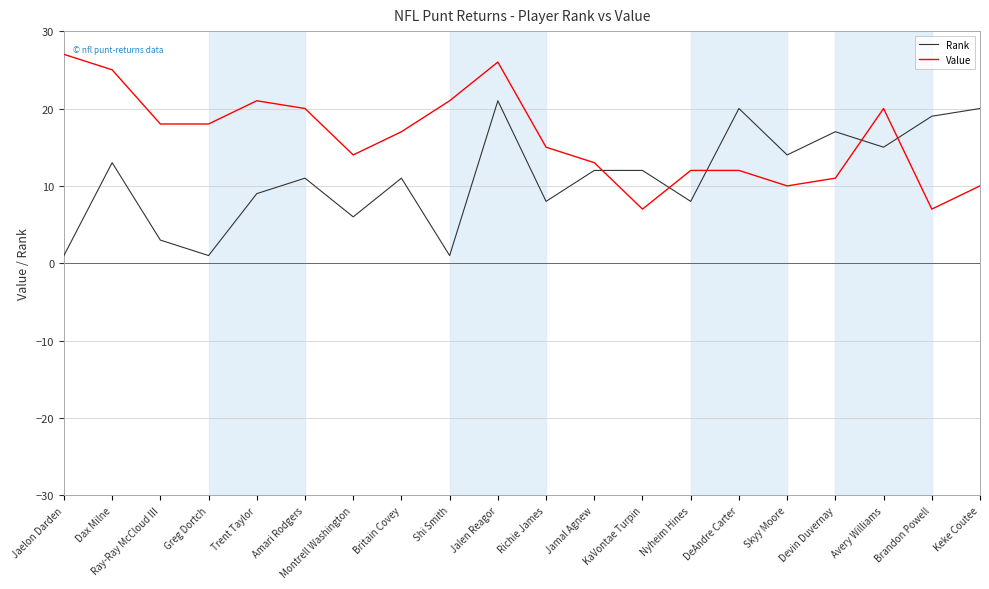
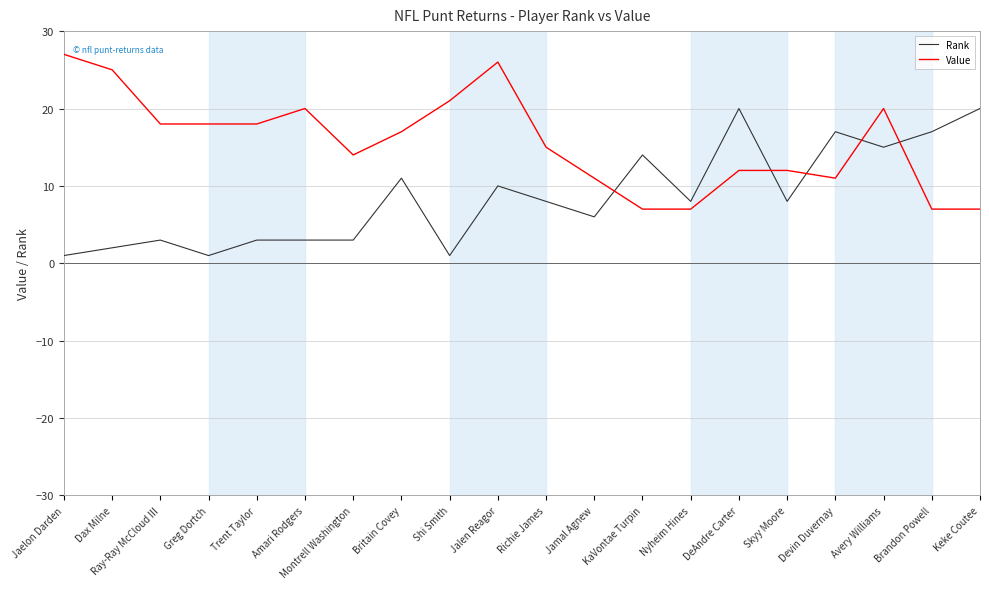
  {
    "Rank": {
      "Jaelon Darden": 1,
-     "Dax Milne": 13,
+     "Dax Milne": 2,
      "Ray-Ray McCloud III": 3,
      "Greg Dortch": 1,
-     "Trent Taylor": 9,
-     "Amari Rodgers": 11,
-     "Montrell Washington": 6,
+     "Trent Taylor": 3,
+     "Amari Rodgers": 3,
+     "Montrell Washington": 3,
      "Britain Covey": 11,
      "Shi Smith": 1,
-     "Jalen Reagor": 21,
+     "Jalen Reagor": 10,
      "Richie James": 8,
-     "Jamal Agnew": 12,
-     "KaVontae Turpin": 12,
+     "Jamal Agnew": 6,
+     "KaVontae Turpin": 14,
      "Nyheim Hines": 8,
      "DeAndre Carter": 20,
-     "Skyy Moore": 14,
+     "Skyy Moore": 8,
      "Devin Duvernay": 17,
      "Avery Williams": 15,
-     "Brandon Powell": 19,
+     "Brandon Powell": 17,
      "Keke Coutee": 20
    },
    "Value": {
      "Jaelon Darden": 27,
      "Dax Milne": 25,
      "Ray-Ray McCloud III": 18,
      "Greg Dortch": 18,
-     "Trent Taylor": 21,
+     "Trent Taylor": 18,
      "Amari Rodgers": 20,
      "Montrell Washington": 14,
      "Britain Covey": 17,
      "Shi Smith": 21,
      "Jalen Reagor": 26,
      "Richie James": 15,
-     "Jamal Agnew": 13,
+     "Jamal Agnew": 11,
      "KaVontae Turpin": 7,
-     "Nyheim Hines": 12,
+     "Nyheim Hines": 7,
      "DeAndre Carter": 12,
-     "Skyy Moore": 10,
+     "Skyy Moore": 12,
      "Devin Duvernay": 11,
      "Avery Williams": 20,
      "Brandon Powell": 7,
-     "Keke Coutee": 10
+     "Keke Coutee": 7
    }
  }
